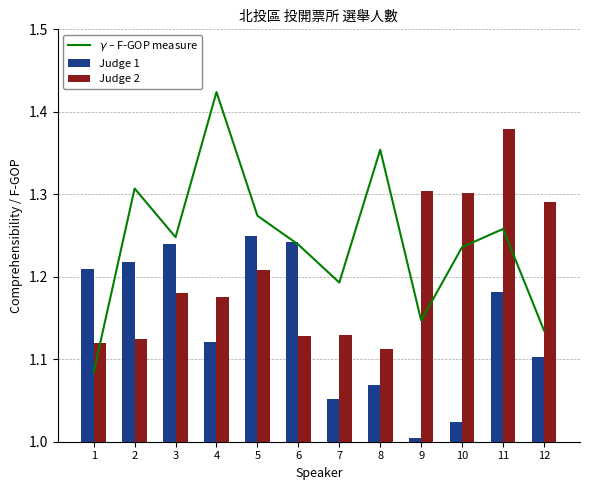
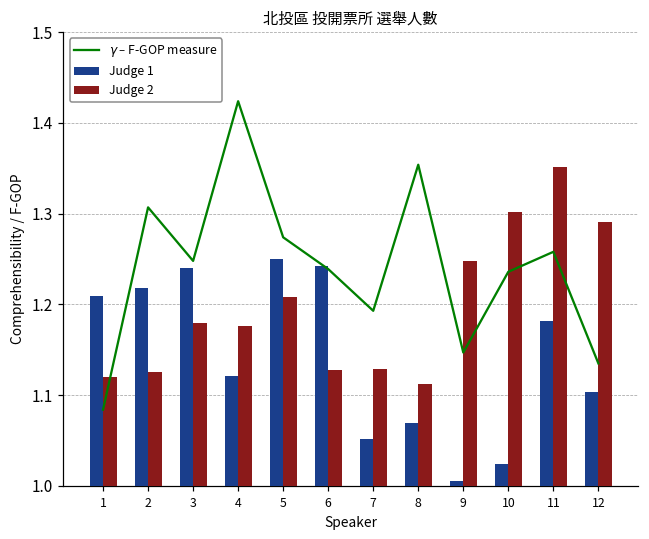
  {
    "Judge 1": {
      "1": 1.21,
      "2": 1.22,
      "3": 1.24,
      "4": 1.12,
      "5": 1.25,
      "6": 1.24,
      "7": 1.05,
      "8": 1.07,
      "9": 1.01,
      "10": 1.02,
      "11": 1.18,
      "12": 1.10
    },
    "Judge 2": {
      "1": 1.12,
      "2": 1.13,
      "3": 1.18,
      "4": 1.18,
      "5": 1.21,
      "6": 1.13,
      "7": 1.13,
      "8": 1.11,
-     "9": 1.30,
+     "9": 1.25,
      "10": 1.30,
-     "11": 1.38,
+     "11": 1.35,
      "12": 1.29
    }
  }
